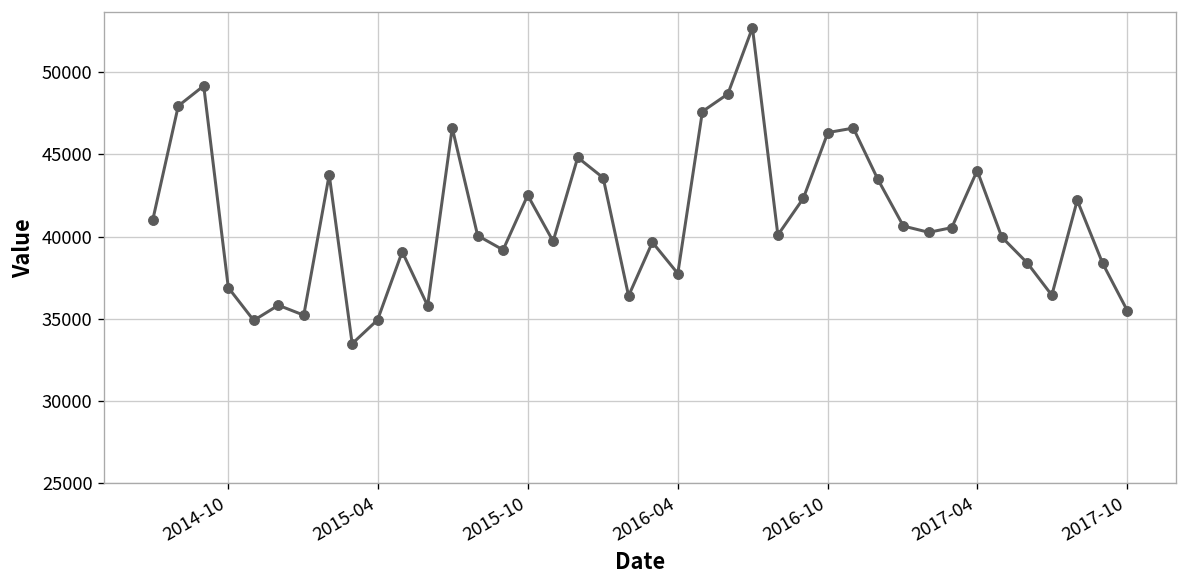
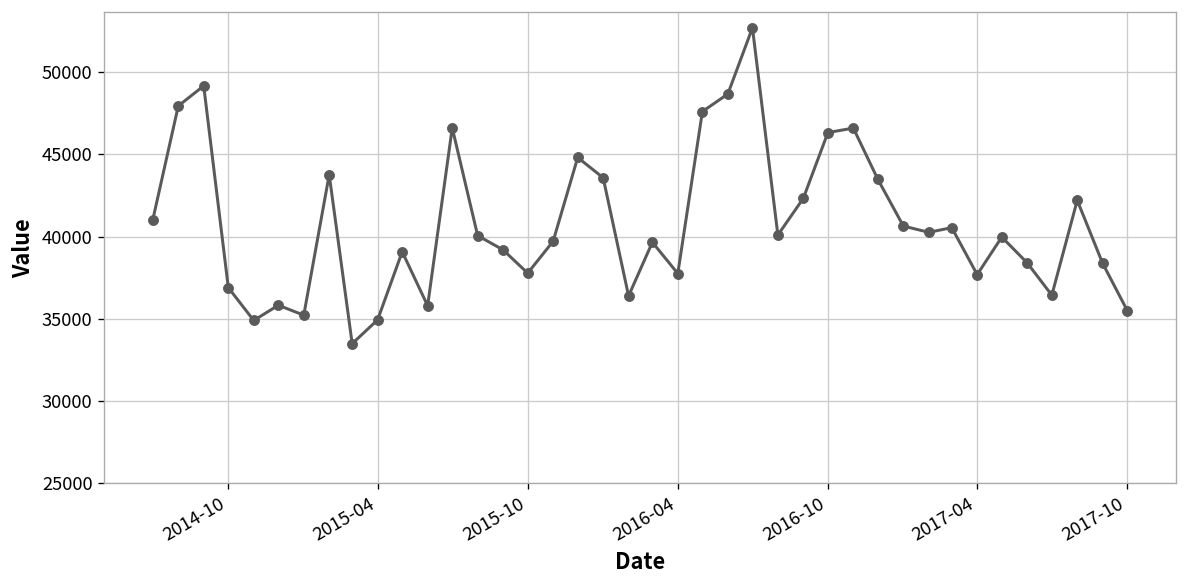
  {
    "2014-10": 36900,
    "2015-04": 34900,
-   "2015-10": 42500,
+   "2015-10": 37800,
    "2016-04": 37800,
    "2016-10": 46300,
-   "2017-04": 44000,
+   "2017-04": 37700,
    "2017-10": 35500
  }
